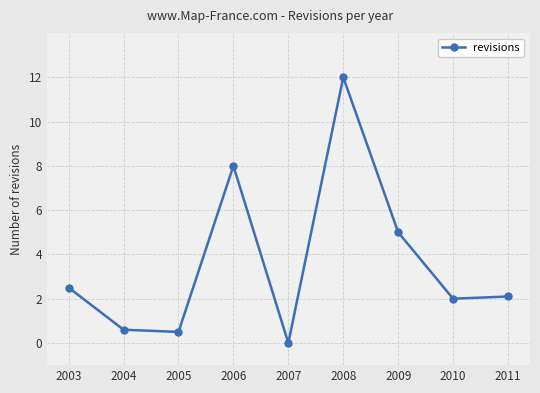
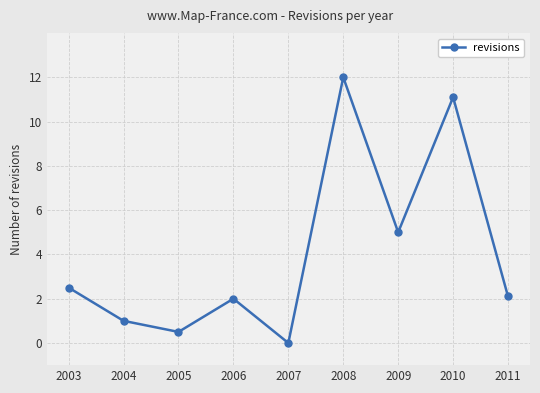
  {
    "2003": 2.5,
-   "2004": 0.6,
+   "2004": 1.0,
    "2005": 0.5,
-   "2006": 8,
+   "2006": 2,
    "2007": 0.0,
    "2008": 12.0,
    "2009": 5.0,
-   "2010": 2.0,
+   "2010": 11.1,
    "2011": 2.1
  }
